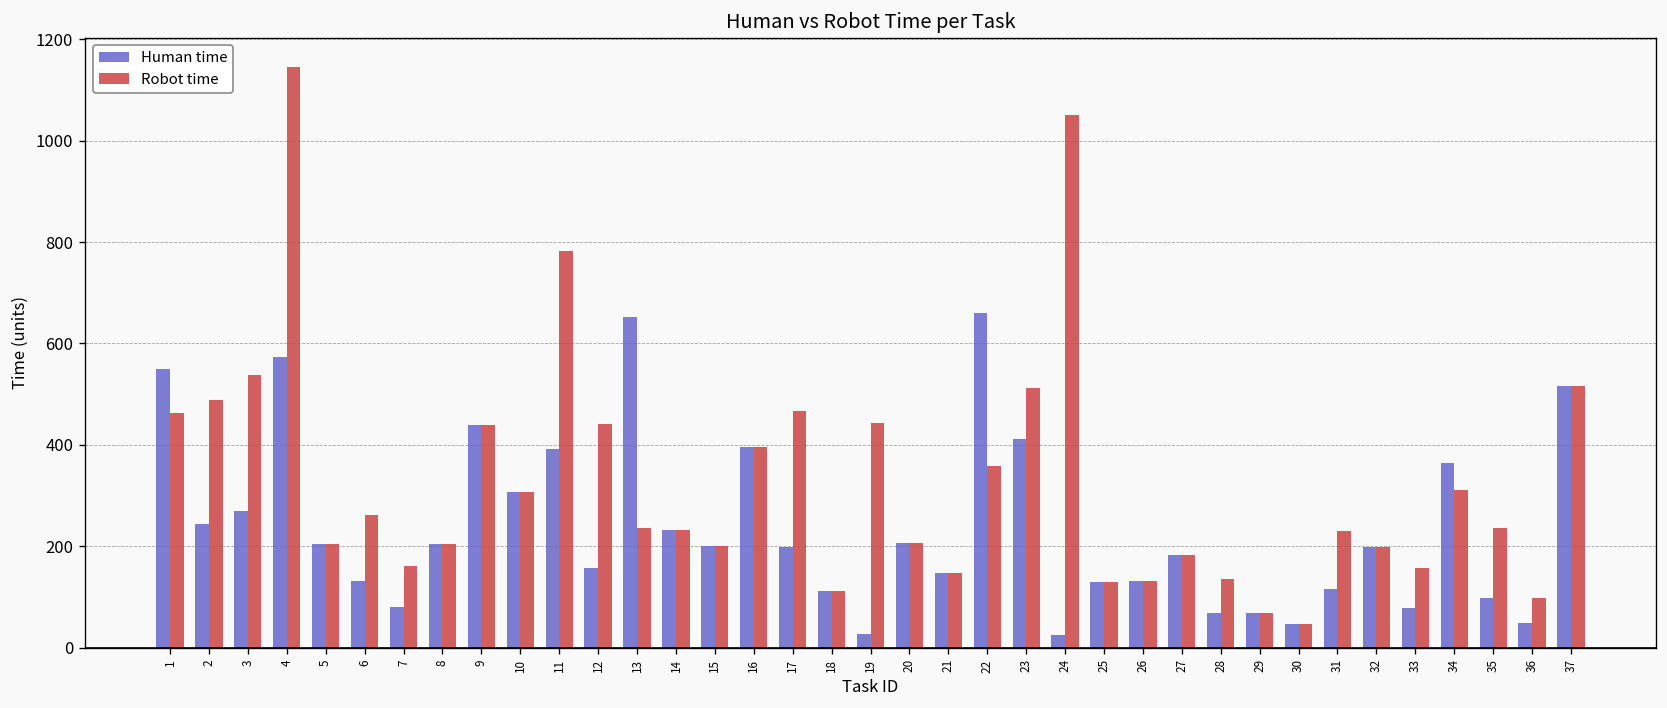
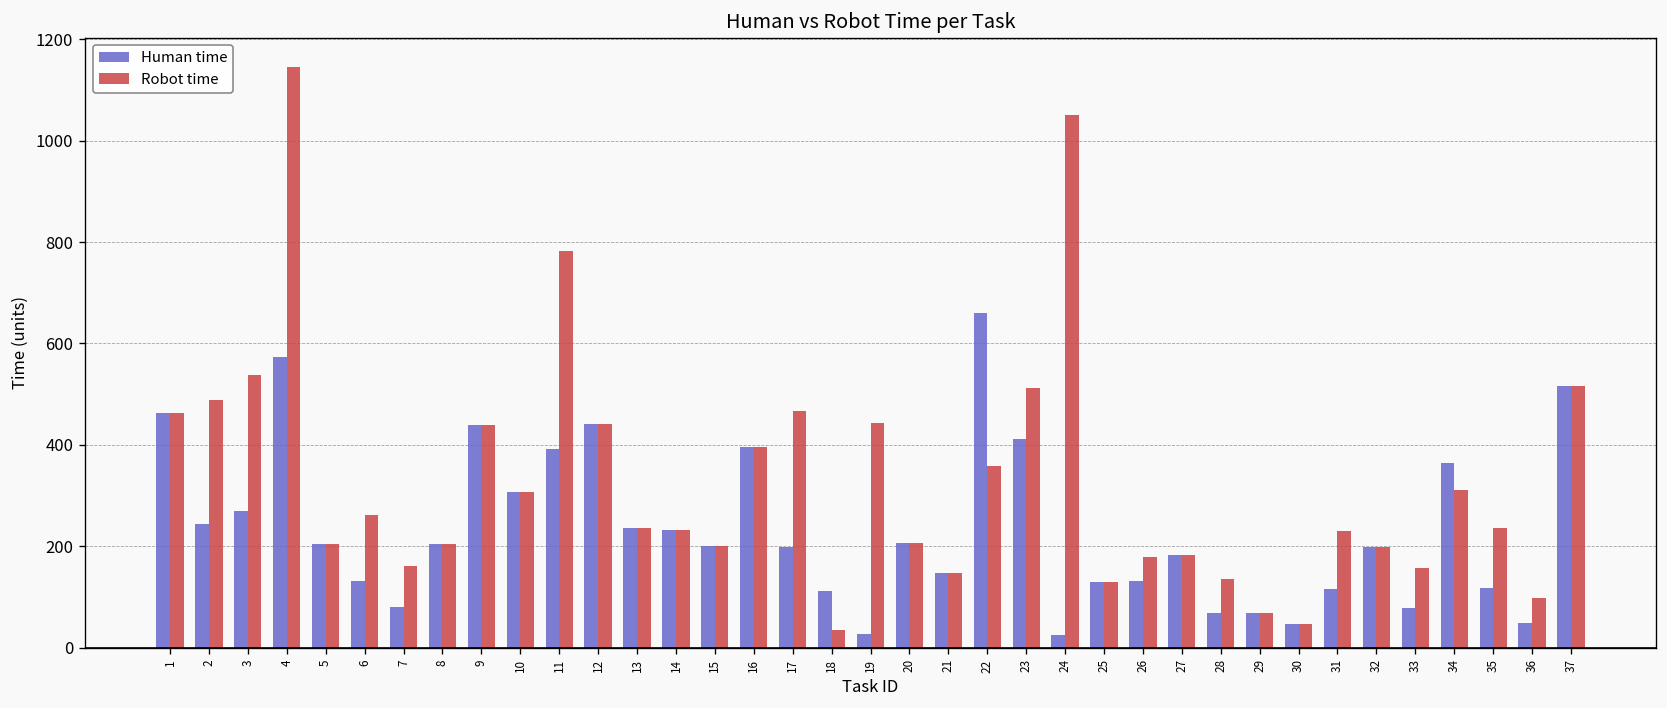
  {
    "Human time": {
-     "1": 550,
+     "1": 460,
      "2": 240,
      "3": 270,
      "4": 570,
      "5": 200,
      "6": 130,
      "7": 80,
      "8": 210,
      "9": 440,
      "10": 310,
      "11": 390,
-     "12": 160,
-     "13": 650,
+     "12": 440,
+     "13": 240,
      "14": 230,
      "15": 200,
      "16": 400,
      "17": 200,
      "18": 110,
      "19": 30,
      "20": 210,
      "21": 150,
      "22": 660,
      "23": 410,
      "24": 20,
      "25": 130,
      "26": 130,
      "27": 180,
      "28": 70,
      "29": 70,
      "30": 50,
      "31": 120,
      "32": 200,
      "33": 80,
      "34": 360,
-     "35": 100,
+     "35": 120,
      "36": 50,
      "37": 520
    },
    "Robot time": {
      "1": 460,
      "2": 490,
      "3": 540,
      "4": 1150,
      "5": 200,
      "6": 260,
      "7": 160,
      "8": 210,
      "9": 440,
      "10": 310,
      "11": 780,
      "12": 440,
      "13": 240,
      "14": 230,
      "15": 200,
      "16": 400,
      "17": 470,
-     "18": 110,
+     "18": 40,
      "19": 440,
      "20": 210,
      "21": 150,
      "22": 360,
      "23": 510,
      "24": 1050,
      "25": 130,
-     "26": 130,
+     "26": 180,
      "27": 180,
      "28": 140,
      "29": 70,
      "30": 50,
      "31": 230,
      "32": 200,
      "33": 160,
      "34": 310,
      "35": 240,
      "36": 100,
      "37": 520
    }
  }
